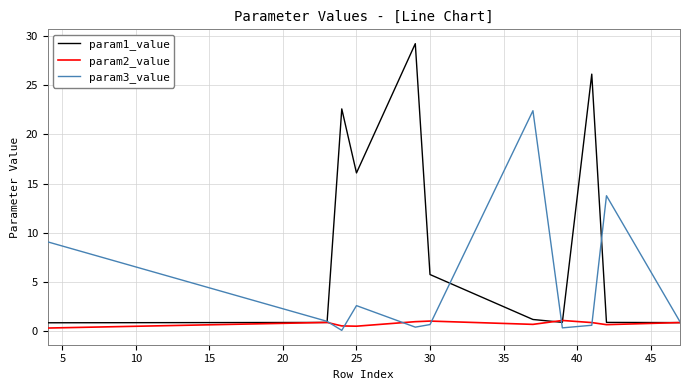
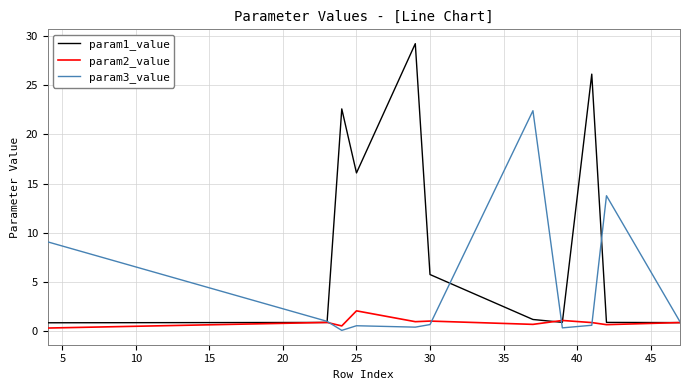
  {
    "param1_value": {
      "25": 16,
      "30": 6
    },
    "param2_value": {
-     "25": 1,
+     "25": 2,
      "30": 1
    },
    "param3_value": {
-     "25": 3,
+     "25": 1,
      "30": 1
    }
  }
